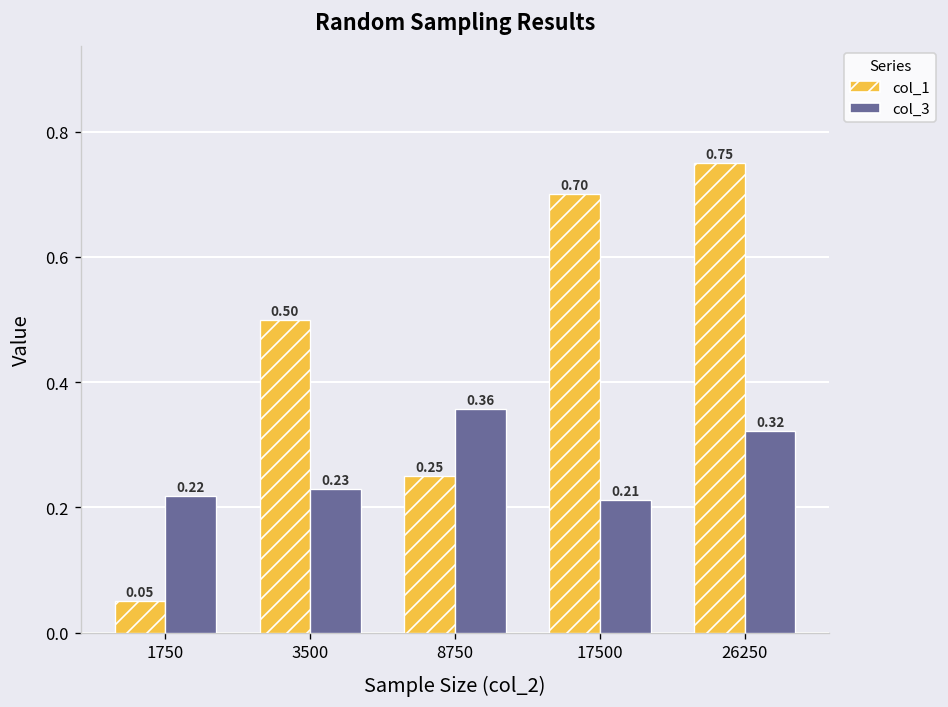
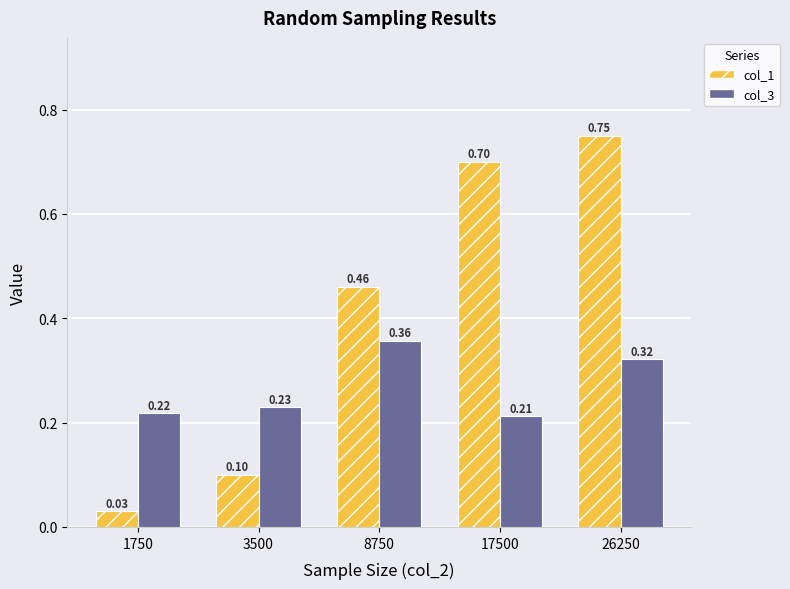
  {
    "col_1": {
-     "1750": 0.05,
-     "3500": 0.50,
-     "8750": 0.25,
+     "1750": 0.03,
+     "3500": 0.10,
+     "8750": 0.46,
      "17500": 0.70,
      "26250": 0.75
    },
    "col_3": {
      "1750": 0.22,
      "3500": 0.23,
      "8750": 0.36,
      "17500": 0.21,
      "26250": 0.32
    }
  }
